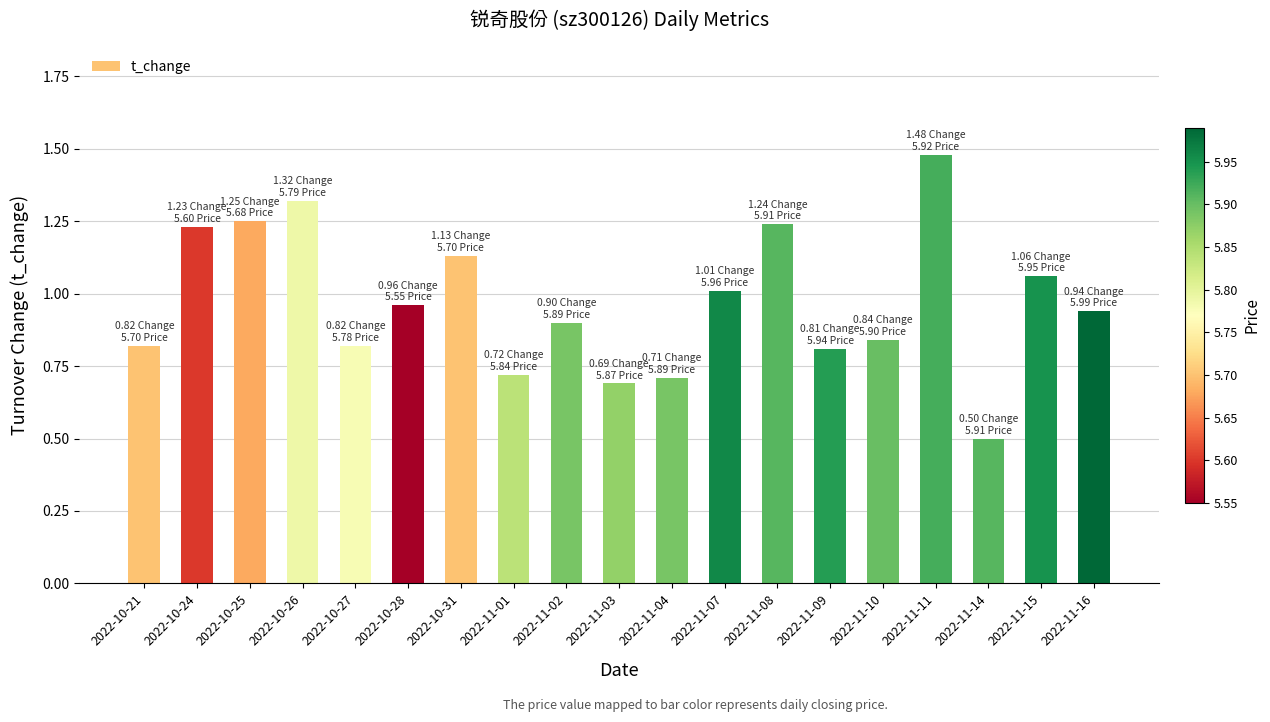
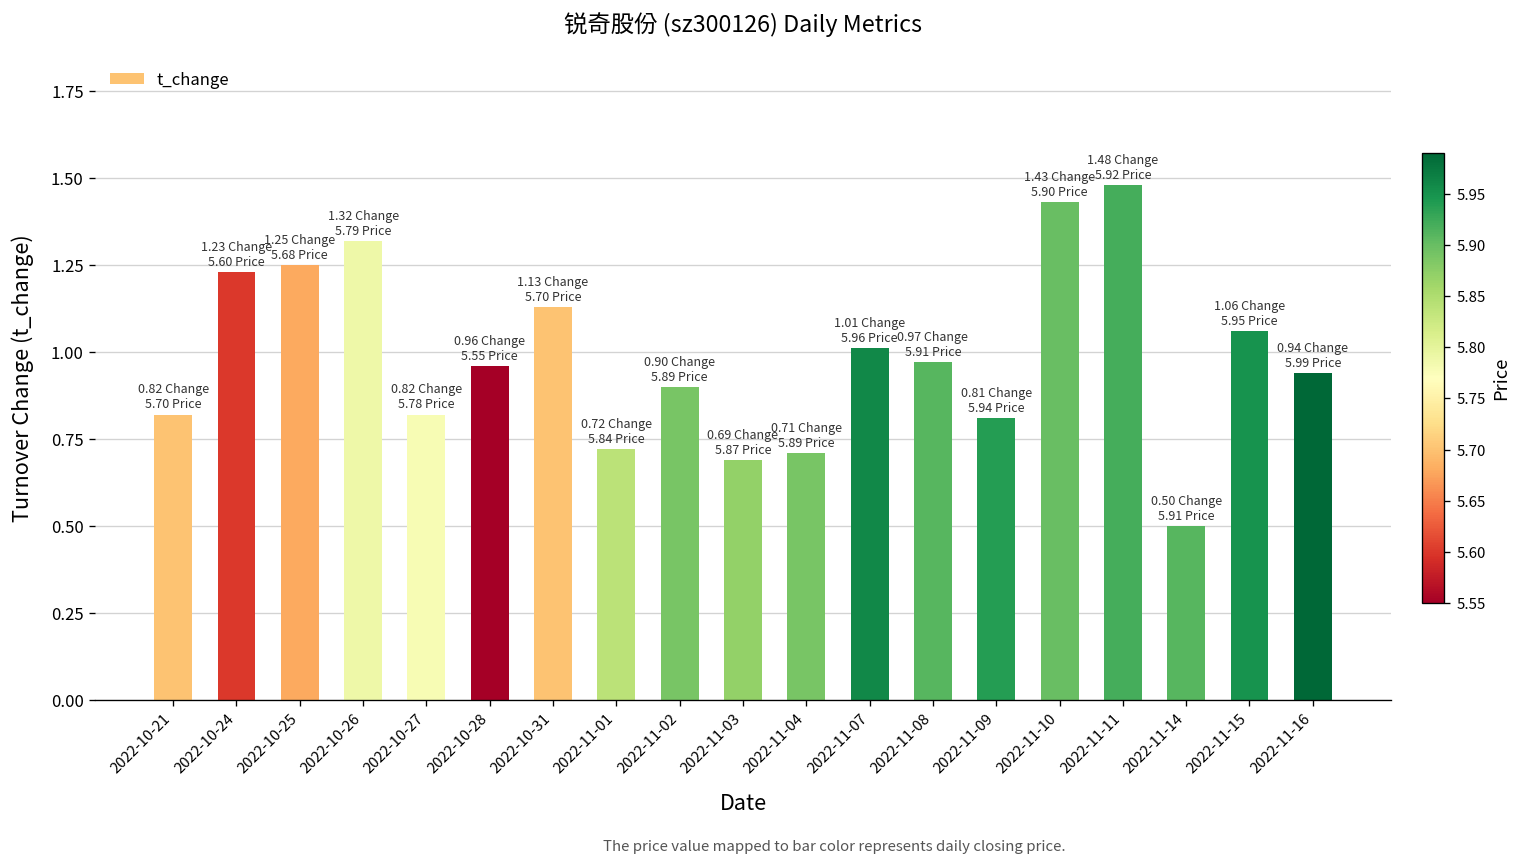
  {
    "2022-10-21": 0.82,
    "2022-10-24": 1.23,
    "2022-10-25": 1.25,
    "2022-10-26": 1.32,
    "2022-10-27": 0.82,
    "2022-10-28": 0.96,
    "2022-10-31": 1.13,
    "2022-11-01": 0.72,
    "2022-11-02": 0.90,
    "2022-11-03": 0.69,
    "2022-11-04": 0.71,
    "2022-11-07": 1.01,
-   "2022-11-08": 1.24,
+   "2022-11-08": 0.97,
    "2022-11-09": 0.81,
-   "2022-11-10": 0.84,
+   "2022-11-10": 1.43,
    "2022-11-11": 1.48,
    "2022-11-14": 0.50,
    "2022-11-15": 1.06,
    "2022-11-16": 0.94
  }
